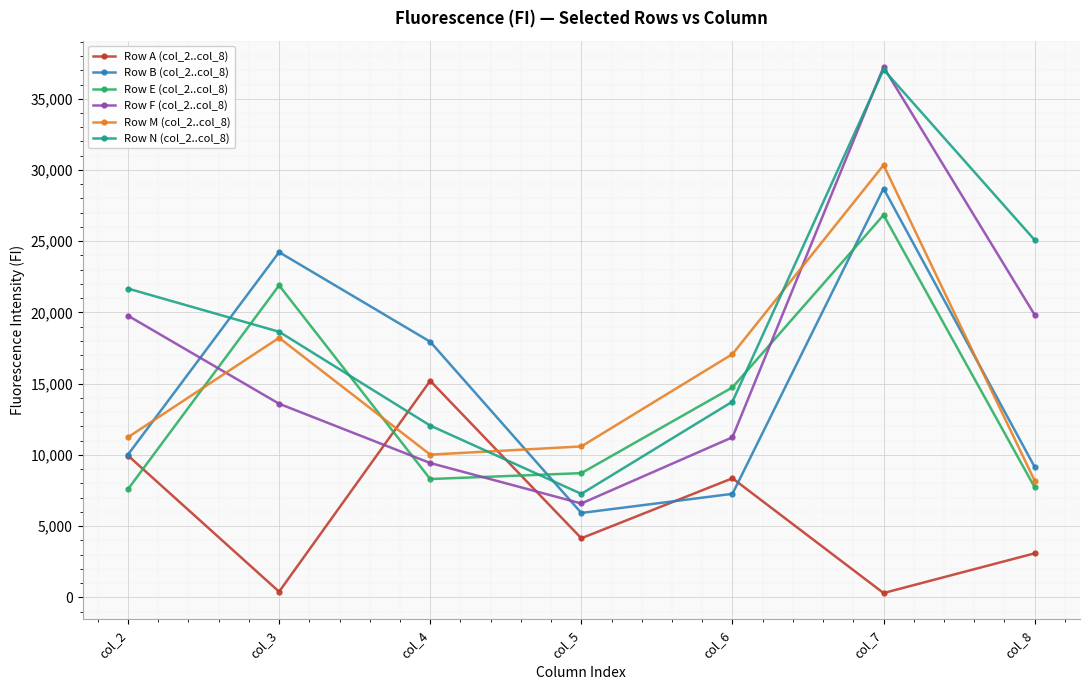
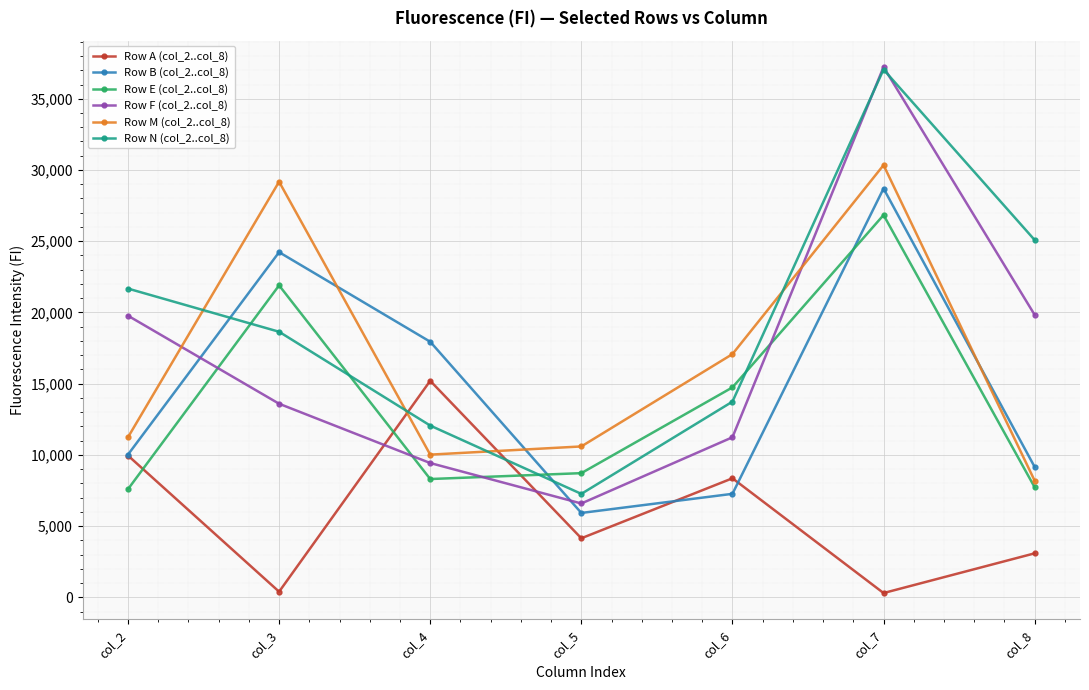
  {
    "Row A (col_2..col_8)": {
      "col_3": "400",
      "col_4": "15,200",
      "col_5": "4,100",
      "col_6": "8,400",
      "col_7": "300",
      "col_8": "3,100"
    },
    "Row B (col_2..col_8)": {
      "col_3": "24,200",
      "col_4": "17,900",
      "col_5": "5,900",
      "col_6": "7,300",
      "col_7": "28,700",
      "col_8": "9,200"
    },
    "Row F (col_2..col_8)": {
      "col_2": "19,800",
      "col_3": "13,600",
      "col_4": "9,400",
      "col_5": "6,600",
      "col_6": "11,200",
      "col_8": "19,800"
    },
    "Row M (col_2..col_8)": {
      "col_2": "11,200",
-     "col_3": "18,200",
+     "col_3": "29,200",
      "col_4": "10,000",
      "col_5": "10,600",
      "col_6": "17,100",
      "col_7": "30,300",
      "col_8": "8,200"
    }
  }
